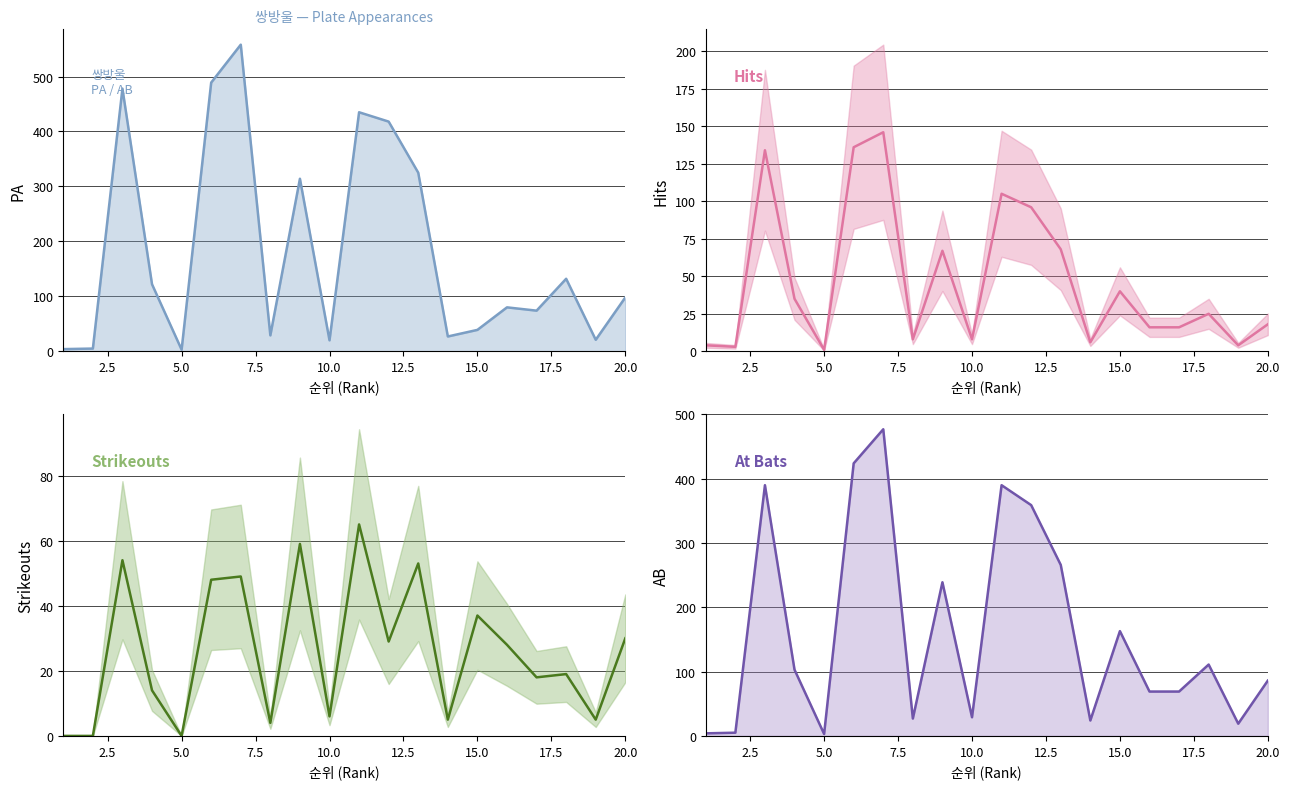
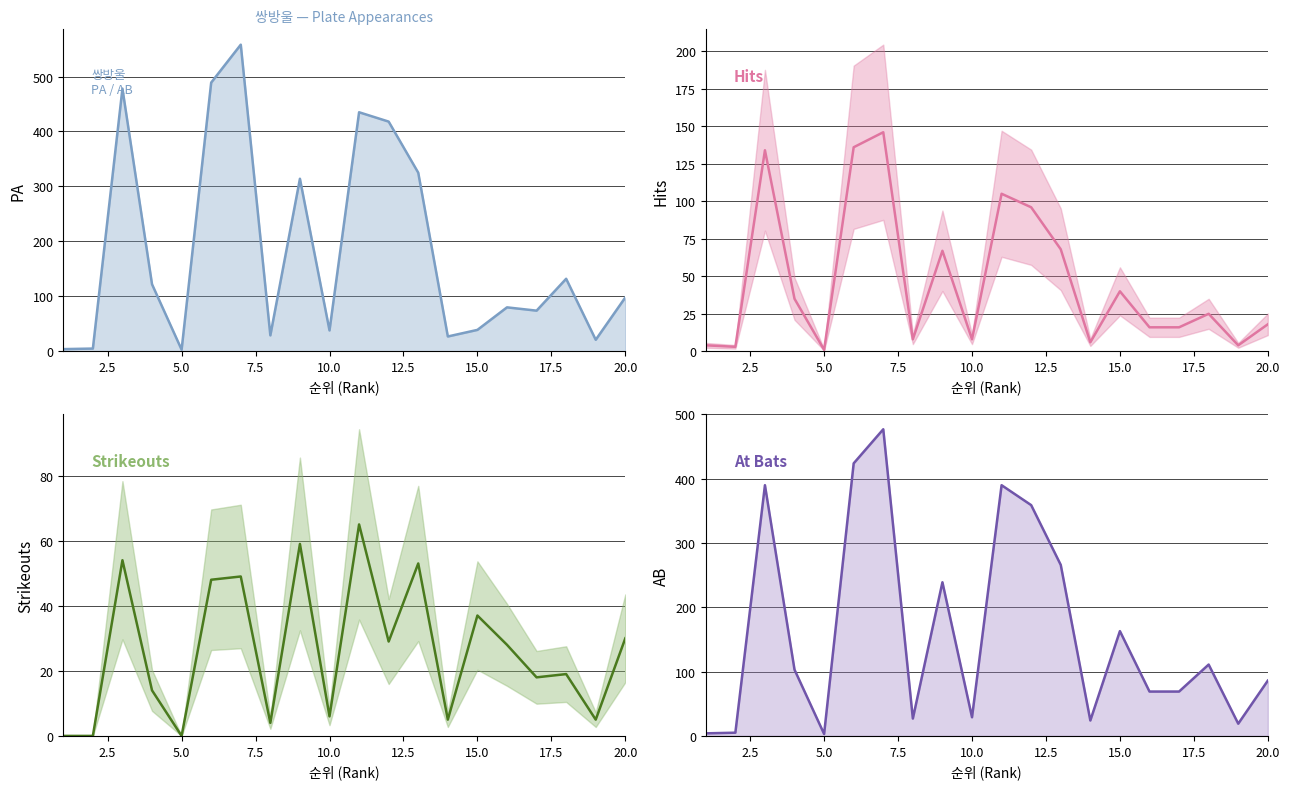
  {
    "쌍방울 — Plate Appearances": {
      "5.0": 0,
-     "10.0": 20,
+     "10.0": 40,
      "15.0": 40,
      "20.0": 100
    }
  }
